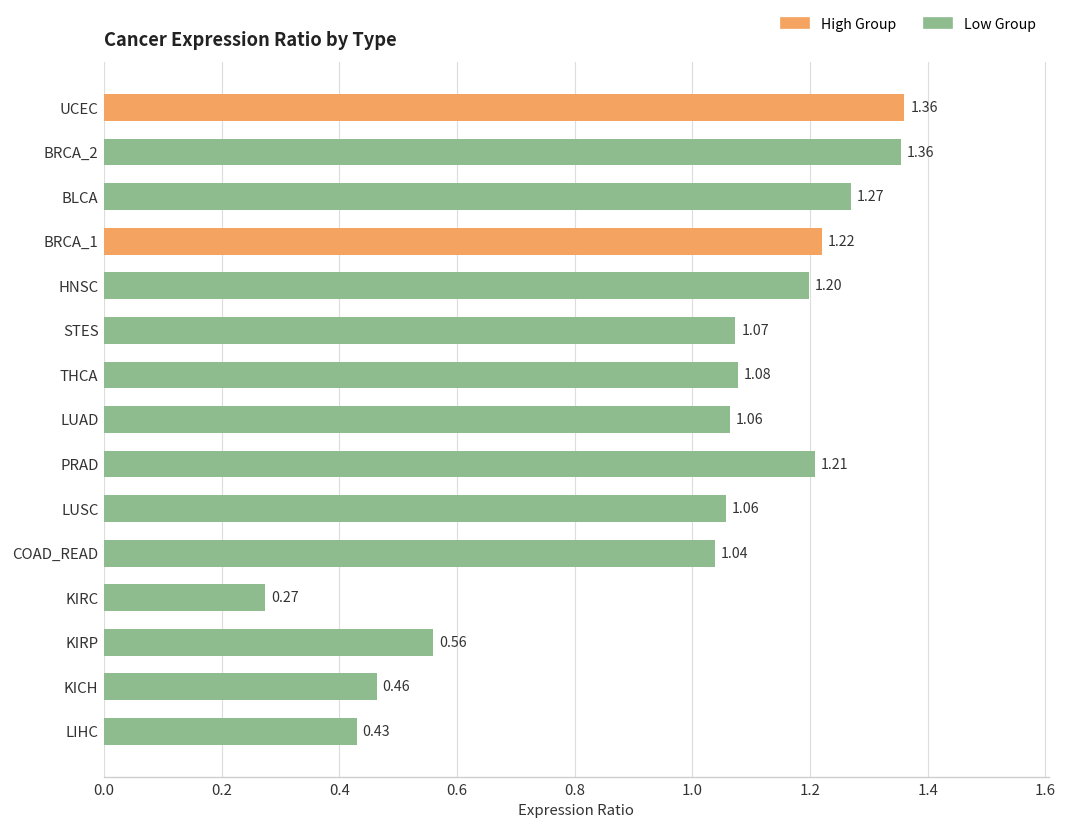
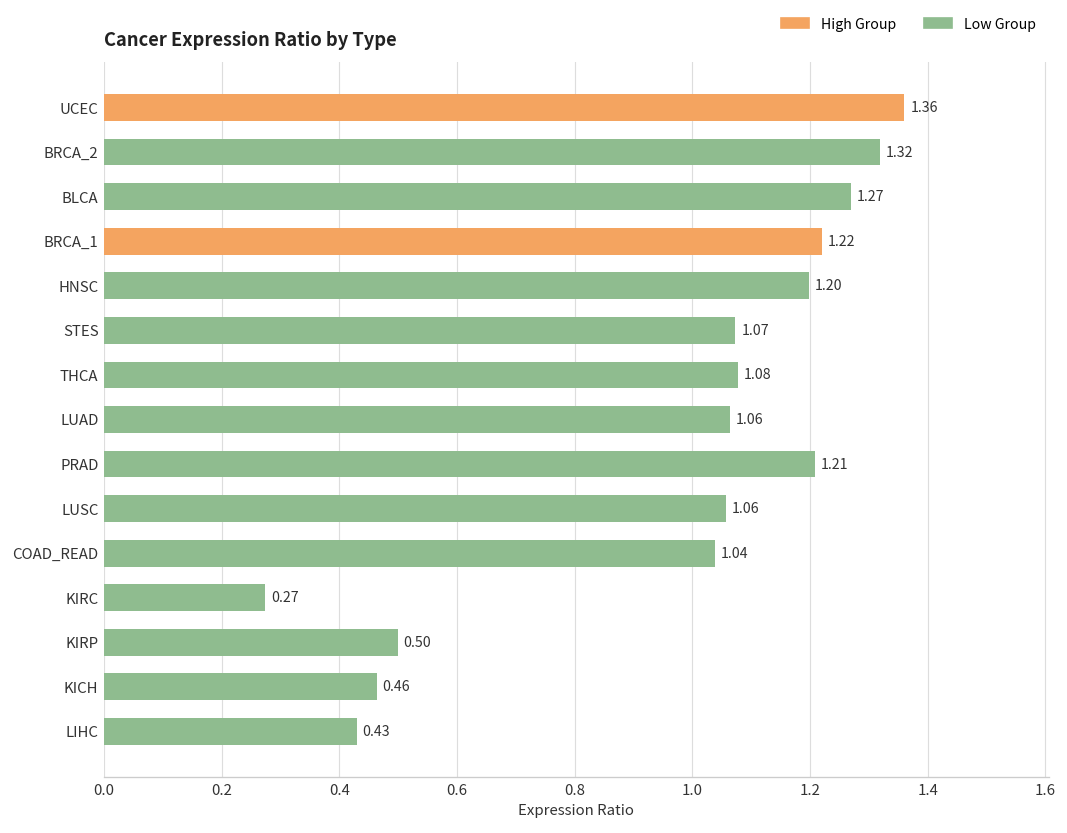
  {
    "UCEC": 1.36,
-   "BRCA_2": 1.36,
+   "BRCA_2": 1.32,
    "BLCA": 1.27,
    "BRCA_1": 1.22,
    "HNSC": 1.20,
    "STES": 1.07,
    "THCA": 1.08,
    "LUAD": 1.06,
    "PRAD": 1.21,
    "LUSC": 1.06,
    "COAD_READ": 1.04,
    "KIRC": 0.27,
-   "KIRP": 0.56,
+   "KIRP": 0.50,
    "KICH": 0.46,
    "LIHC": 0.43
  }
